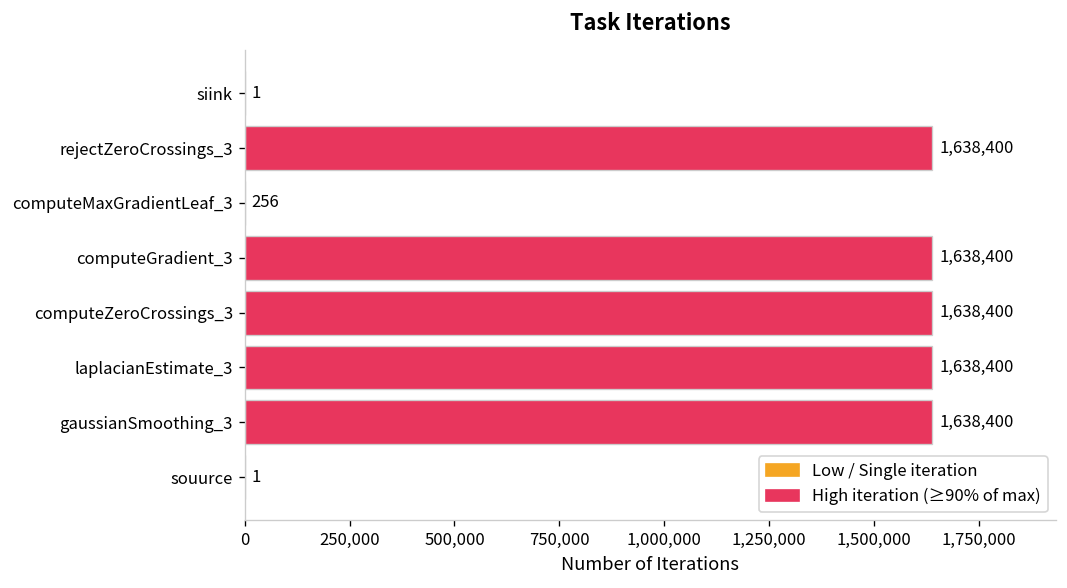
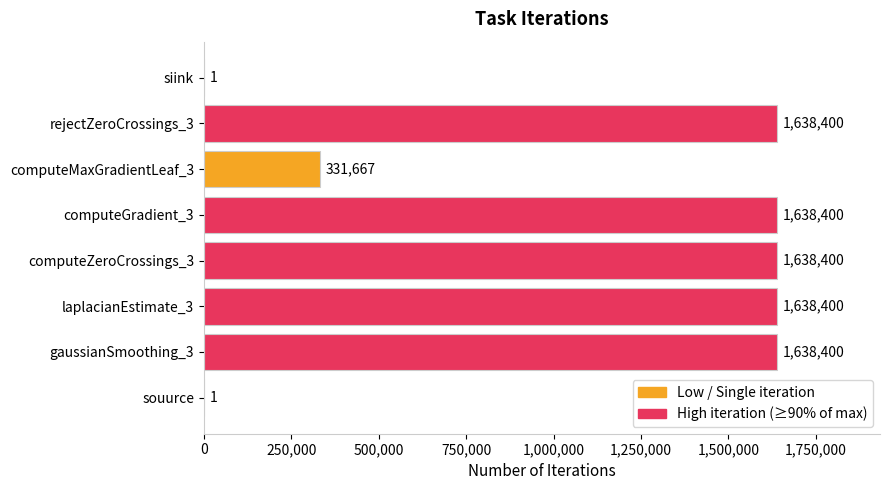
  {
    "siink": "1",
    "rejectZeroCrossings_3": "1,638,400",
-   "computeMaxGradientLeaf_3": "256",
+   "computeMaxGradientLeaf_3": "331,667",
    "computeGradient_3": "1,638,400",
    "computeZeroCrossings_3": "1,638,400",
    "laplacianEstimate_3": "1,638,400",
    "gaussianSmoothing_3": "1,638,400",
    "souurce": "1"
  }
